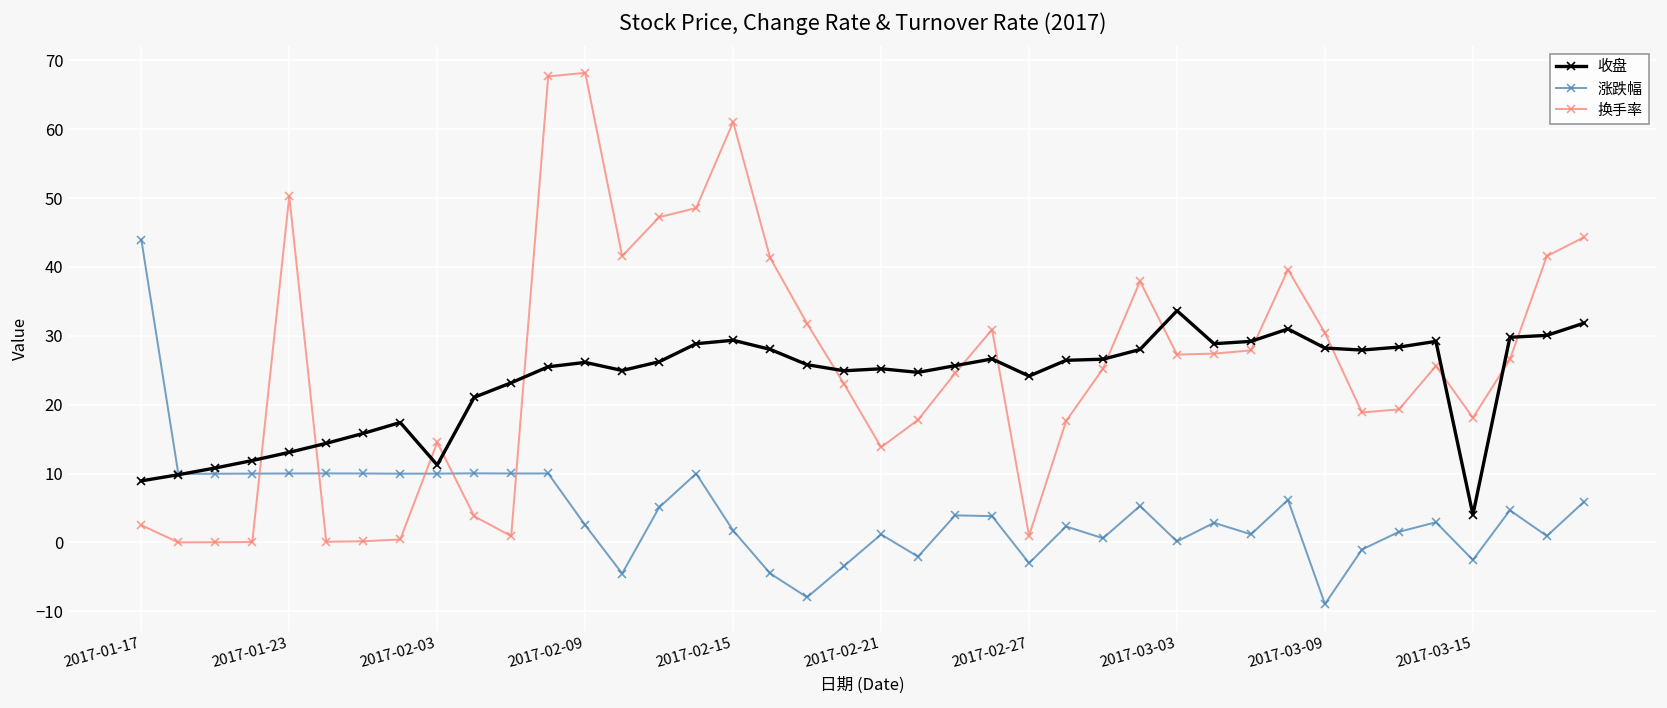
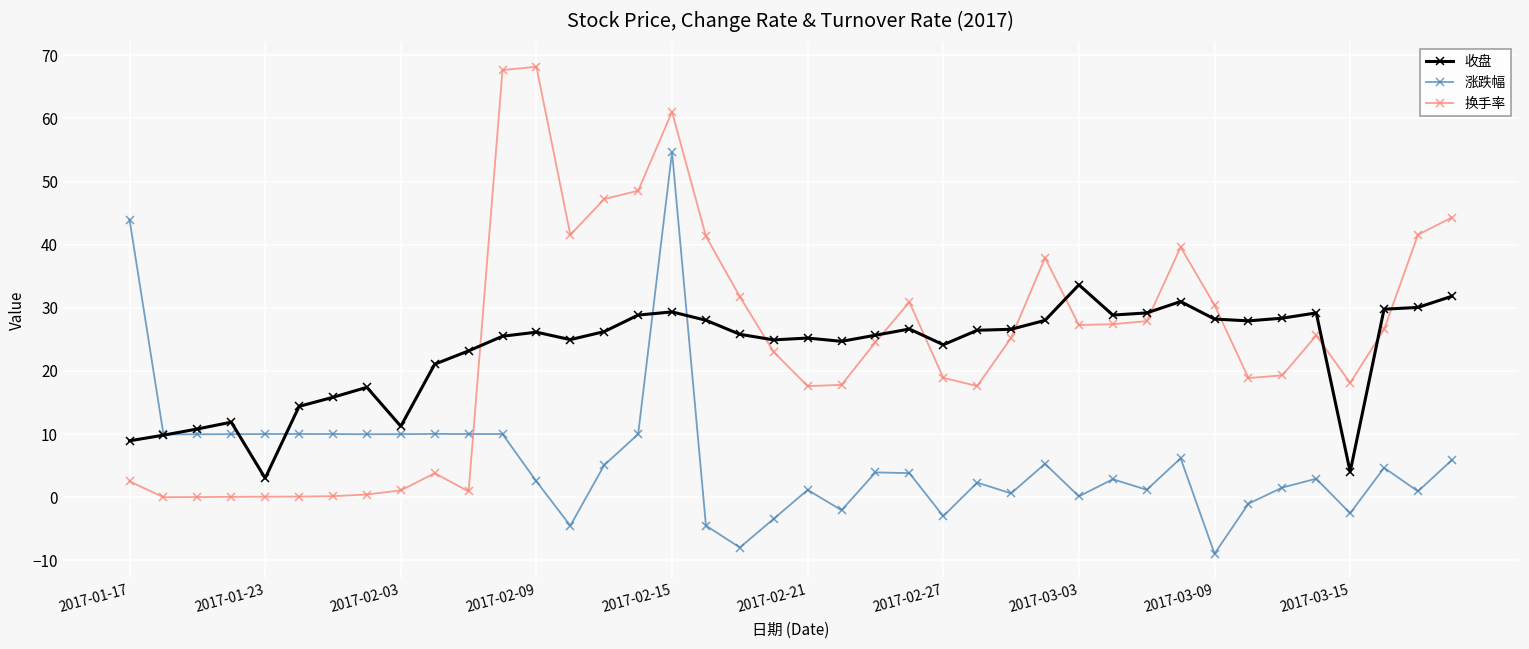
  {
    "收盘": {
      "2017-01-17": 9,
-     "2017-01-23": 13,
+     "2017-01-23": 3,
      "2017-02-03": 11,
      "2017-02-09": 26,
      "2017-02-15": 29,
      "2017-02-21": 25,
      "2017-02-27": 24,
      "2017-03-03": 34,
      "2017-03-09": 28,
      "2017-03-15": 4
    },
    "涨跌幅": {
      "2017-01-17": 44,
      "2017-01-23": 10,
      "2017-02-03": 10,
      "2017-02-09": 3,
-     "2017-02-15": 2,
+     "2017-02-15": 55,
      "2017-02-21": 1,
      "2017-02-27": -3,
      "2017-03-03": 0,
      "2017-03-09": -9,
      "2017-03-15": -3
    },
    "换手率": {
      "2017-01-17": 3,
-     "2017-01-23": 50,
-     "2017-02-03": 15,
+     "2017-01-23": 0,
+     "2017-02-03": 1,
      "2017-02-09": 68,
      "2017-02-15": 61,
-     "2017-02-21": 14,
-     "2017-02-27": 1,
+     "2017-02-21": 18,
+     "2017-02-27": 19,
      "2017-03-03": 27,
      "2017-03-09": 30,
      "2017-03-15": 18
    }
  }
